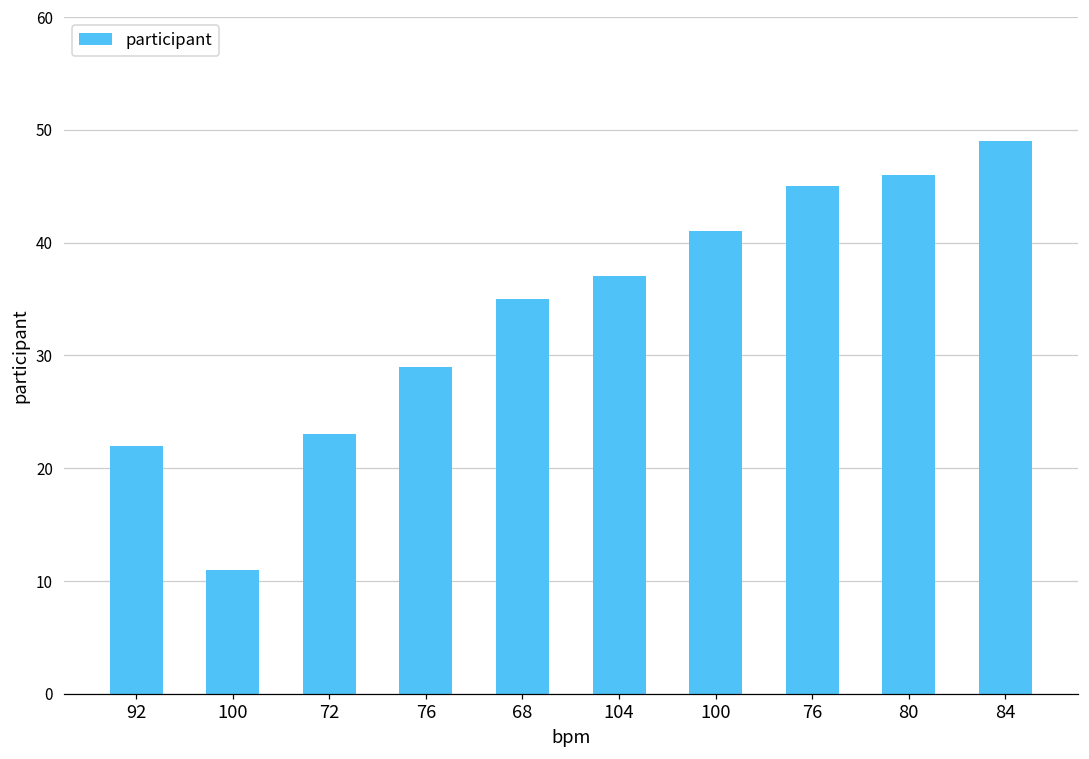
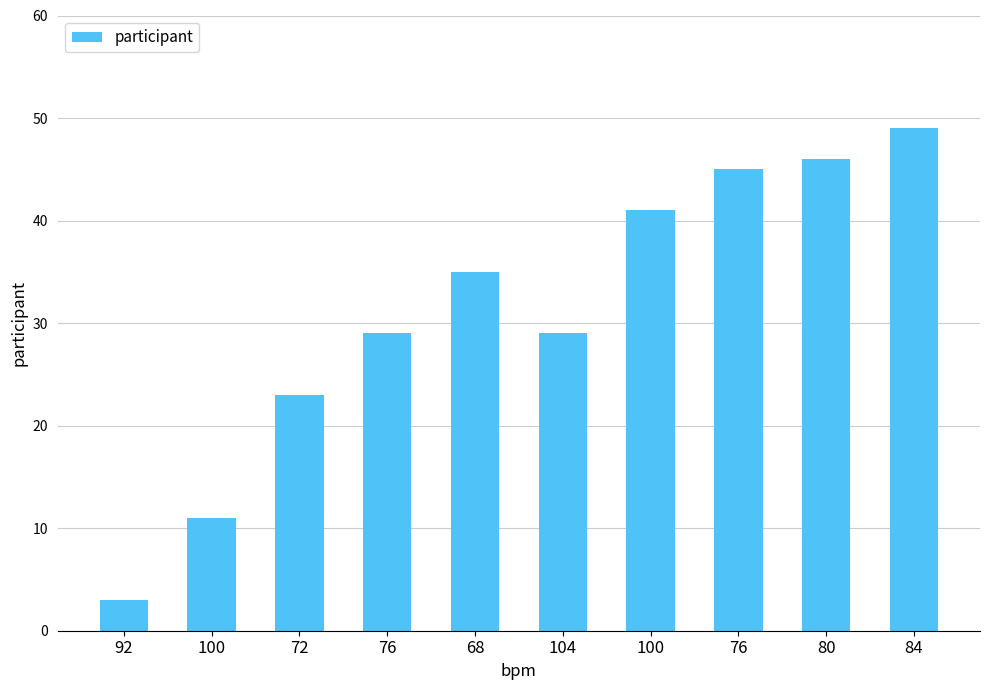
  {
-   "92": 22,
+   "92": 3,
    "72": 23,
    "68": 35,
-   "104": 37,
+   "104": 29,
    "80": 46,
    "84": 49
  }
